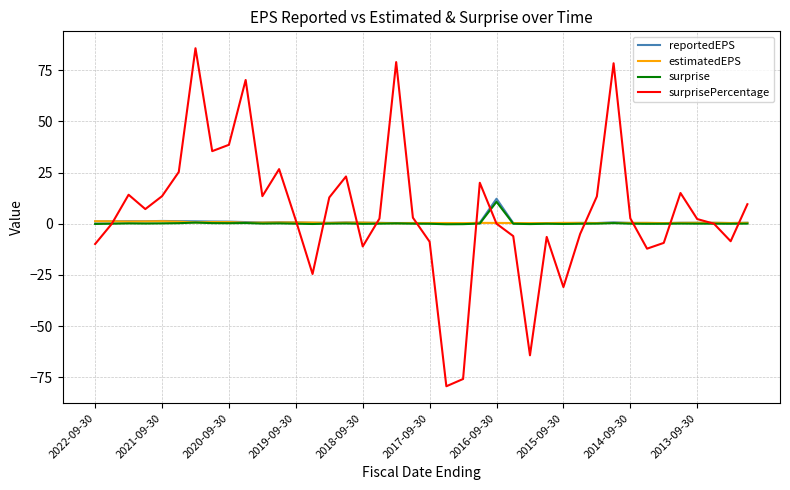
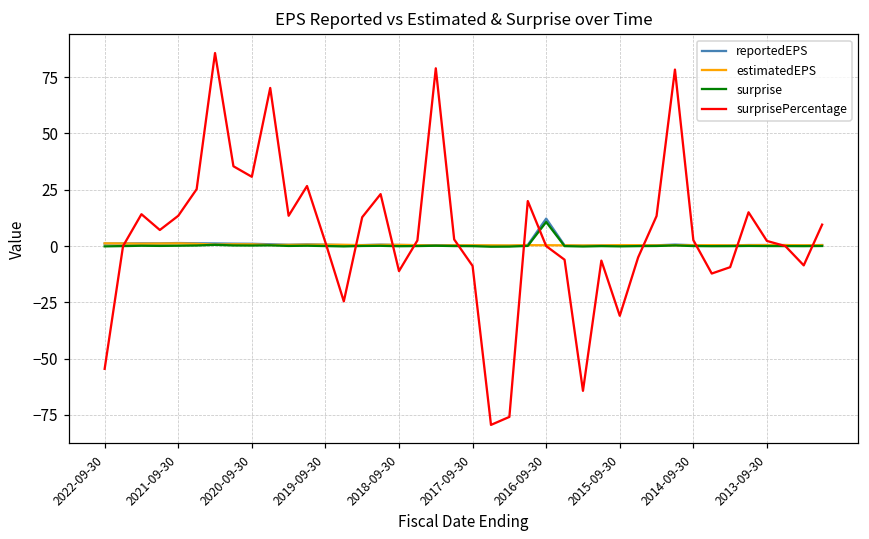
  {
    "reportedEPS": {
      "2016-09-30": 12
    },
    "surprise": {
      "2016-09-30": 11
    },
    "surprisePercentage": {
-     "2022-09-30": -10,
+     "2022-09-30": -55,
      "2021-09-30": 13,
-     "2020-09-30": 39,
+     "2020-09-30": 31,
      "2018-09-30": -11,
      "2017-09-30": -9,
      "2015-09-30": -31,
      "2014-09-30": 3,
      "2013-09-30": 2
    }
  }
